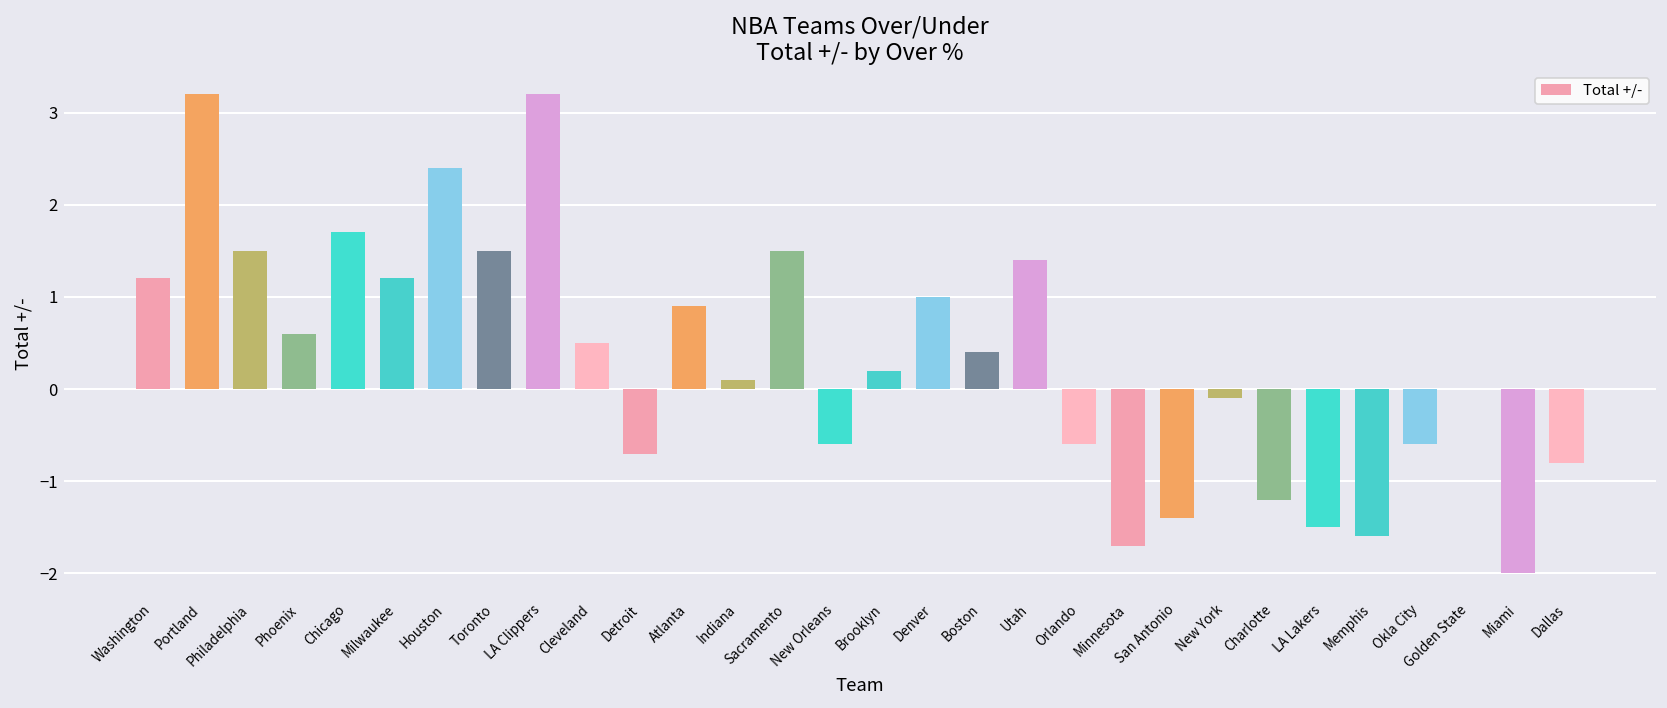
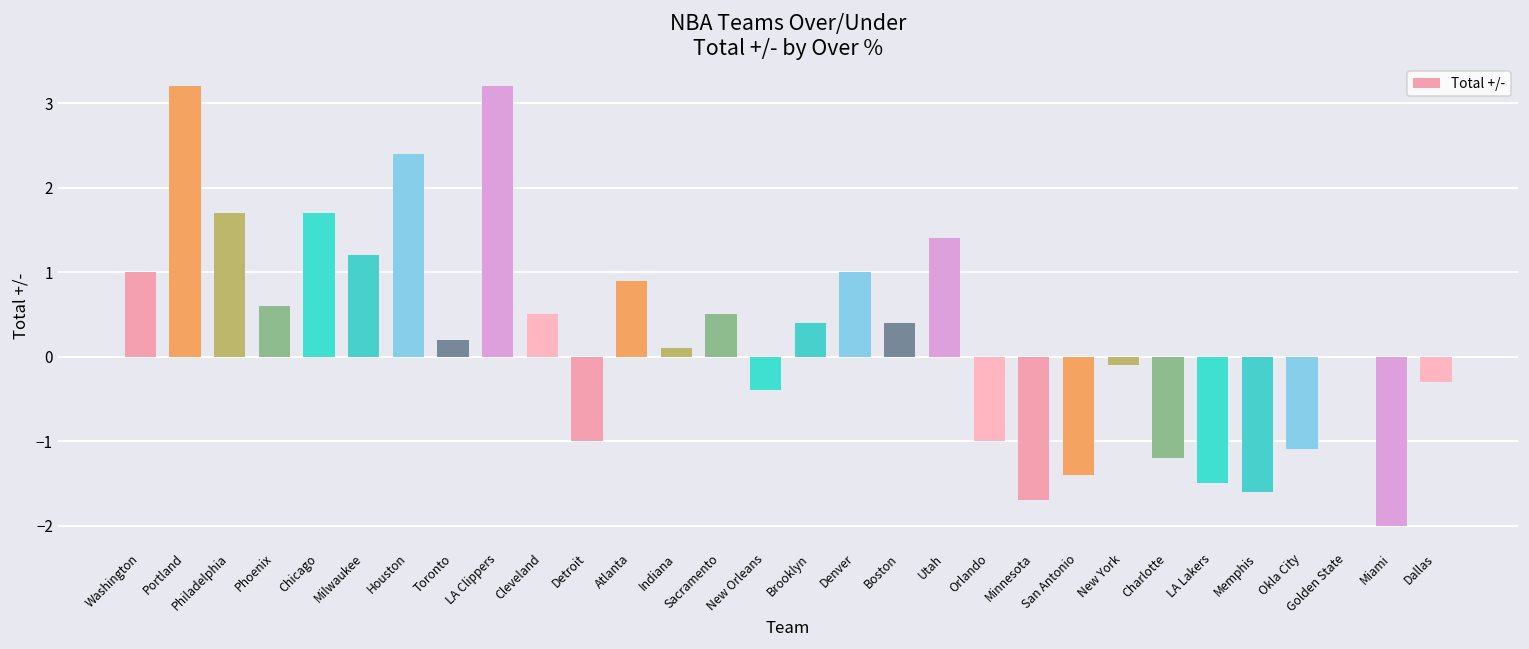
  {
-   "Washington": 1.2,
+   "Washington": 1.0,
    "Portland": 3.2,
-   "Philadelphia": 1.5,
+   "Philadelphia": 1.7,
    "Phoenix": 0.6,
    "Chicago": 1.7,
    "Milwaukee": 1.2,
    "Houston": 2.4,
-   "Toronto": 1.5,
+   "Toronto": 0.2,
    "LA Clippers": 3.2,
    "Cleveland": 0.5,
-   "Detroit": -0.7,
+   "Detroit": -1.0,
    "Atlanta": 0.9,
    "Indiana": 0.1,
-   "Sacramento": 1.5,
-   "New Orleans": -0.6,
-   "Brooklyn": 0.2,
+   "Sacramento": 0.5,
+   "New Orleans": -0.4,
+   "Brooklyn": 0.4,
    "Denver": 1.0,
    "Boston": 0.4,
    "Utah": 1.4,
-   "Orlando": -0.6,
+   "Orlando": -1.0,
    "Minnesota": -1.7,
    "San Antonio": -1.4,
    "New York": -0.1,
    "Charlotte": -1.2,
    "LA Lakers": -1.5,
    "Memphis": -1.6,
-   "Okla City": -0.6,
+   "Okla City": -1.1,
    "Golden State": 0.0,
    "Miami": -2.0,
-   "Dallas": -0.8
+   "Dallas": -0.3
  }
